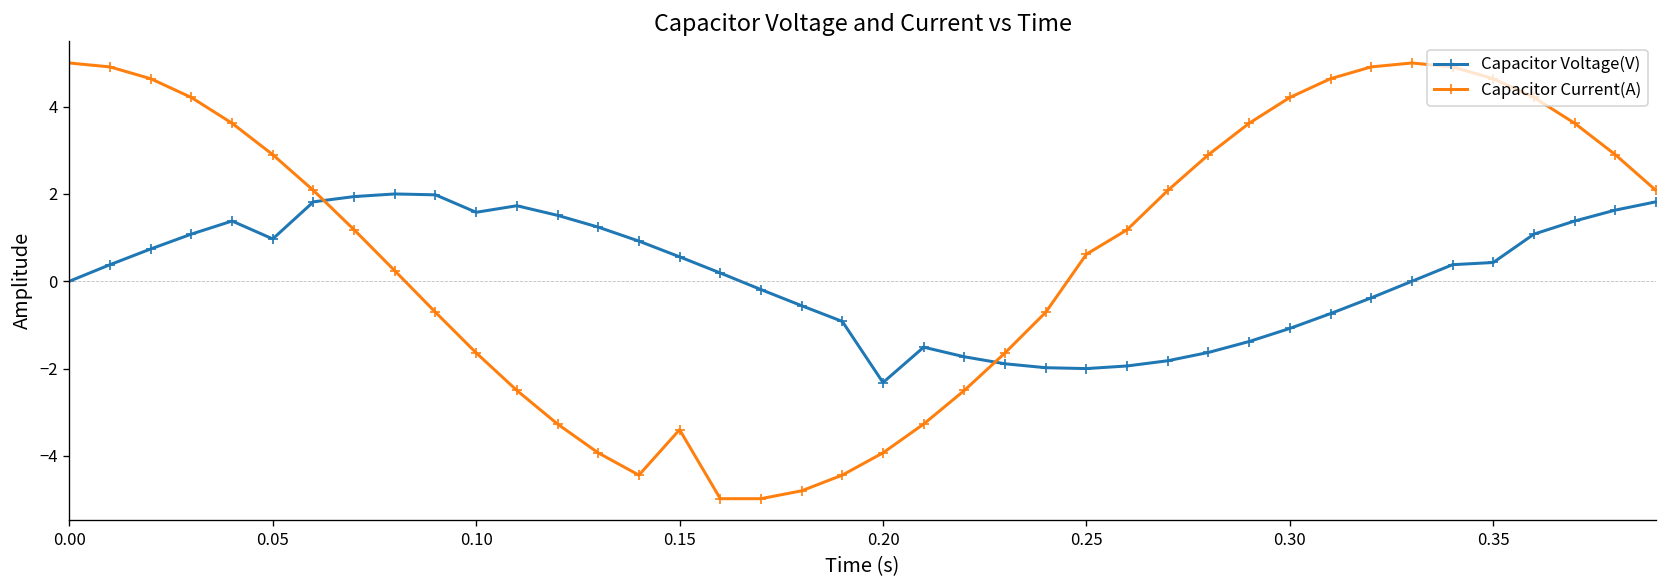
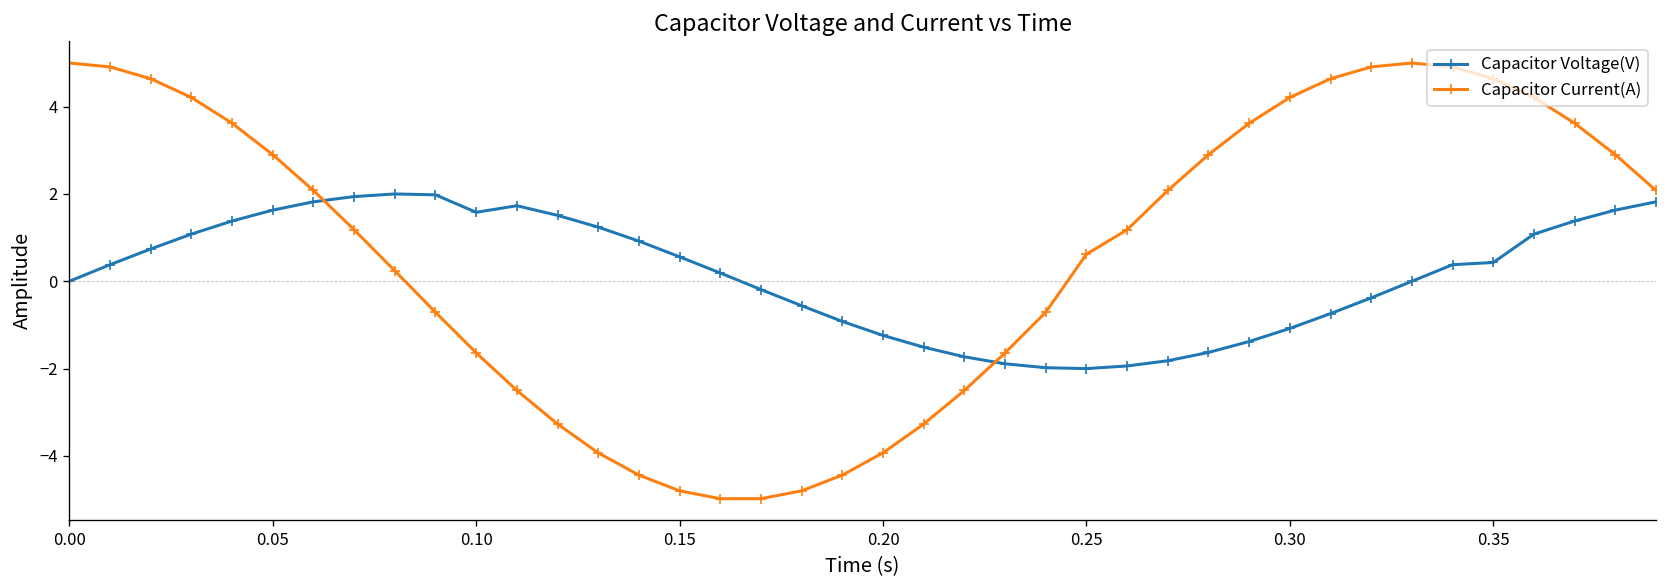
  {
    "Capacitor Voltage(V)": {
      "0.00": 0.0,
-     "0.05": 1.0,
+     "0.05": 1.6,
      "0.10": 1.6,
      "0.15": 0.6,
-     "0.20": -2.3,
+     "0.20": -1.2,
      "0.25": -2.0,
      "0.30": -1.1,
      "0.35": 0.4
    },
    "Capacitor Current(A)": {
      "0.00": 5.0,
      "0.05": 2.9,
      "0.10": -1.6,
-     "0.15": -3.4,
+     "0.15": -4.8,
      "0.20": -3.9,
      "0.25": 0.6,
      "0.30": 4.2
    }
  }
